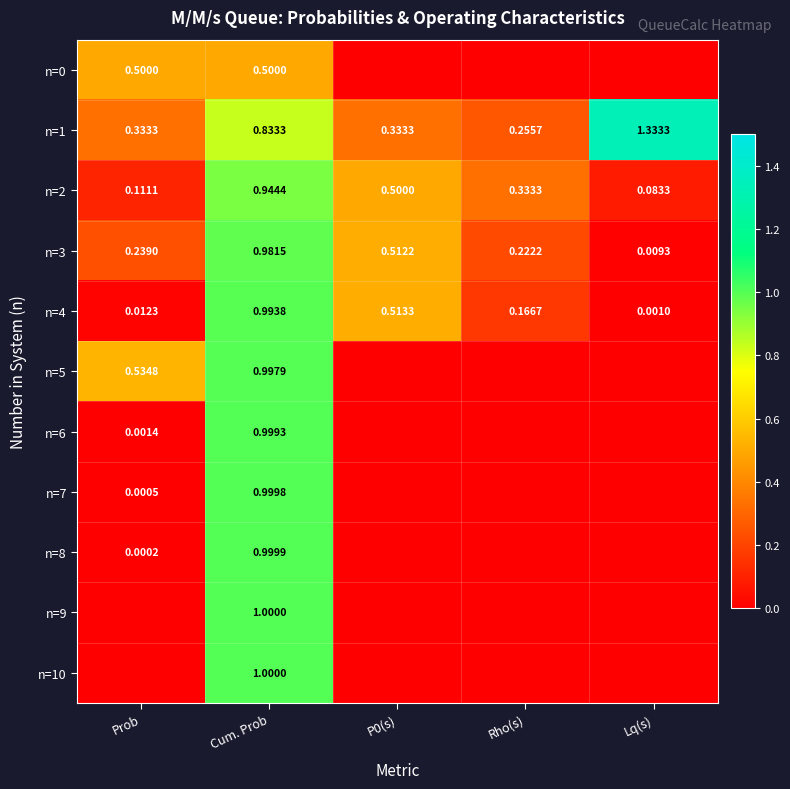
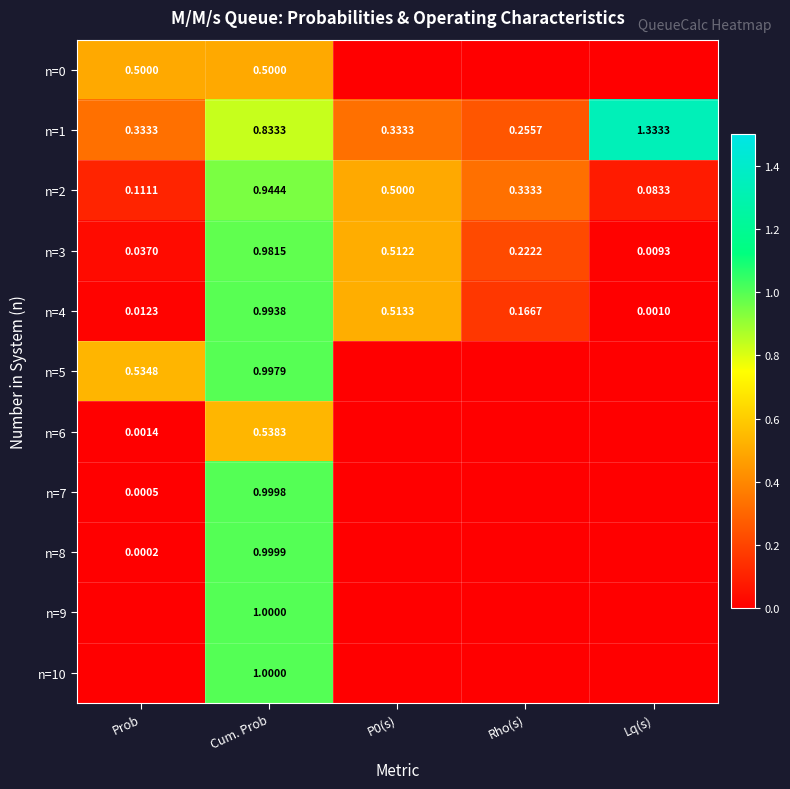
  {
    "n=0": {
      "Prob": 0.5000,
      "Cum. Prob": 0.5000
    },
    "n=1": {
      "Prob": 0.3333,
      "Cum. Prob": 0.8333,
      "P0(s)": 0.3333,
      "Rho(s)": 0.2557,
      "Lq(s)": 1.3333
    },
    "n=2": {
      "Prob": 0.1111,
      "Cum. Prob": 0.9444,
      "P0(s)": 0.5000,
      "Rho(s)": 0.3333,
      "Lq(s)": 0.0833
    },
    "n=3": {
-     "Prob": 0.2390,
+     "Prob": 0.0370,
      "Cum. Prob": 0.9815,
      "P0(s)": 0.5122,
      "Rho(s)": 0.2222,
      "Lq(s)": 0.0093
    },
    "n=4": {
      "Prob": 0.0123,
      "Cum. Prob": 0.9938,
      "P0(s)": 0.5133,
      "Rho(s)": 0.1667,
      "Lq(s)": 0.0010
    },
    "n=5": {
      "Prob": 0.5348,
      "Cum. Prob": 0.9979
    },
    "n=6": {
      "Prob": 0.0014,
-     "Cum. Prob": 0.9993
+     "Cum. Prob": 0.5383
    },
    "n=7": {
      "Prob": 0.0005,
      "Cum. Prob": 0.9998
    },
    "n=8": {
      "Prob": 0.0002,
      "Cum. Prob": 0.9999
    },
    "n=9": {
      "Cum. Prob": 1.0000
    },
    "n=10": {
      "Cum. Prob": 1.0000
    }
  }
